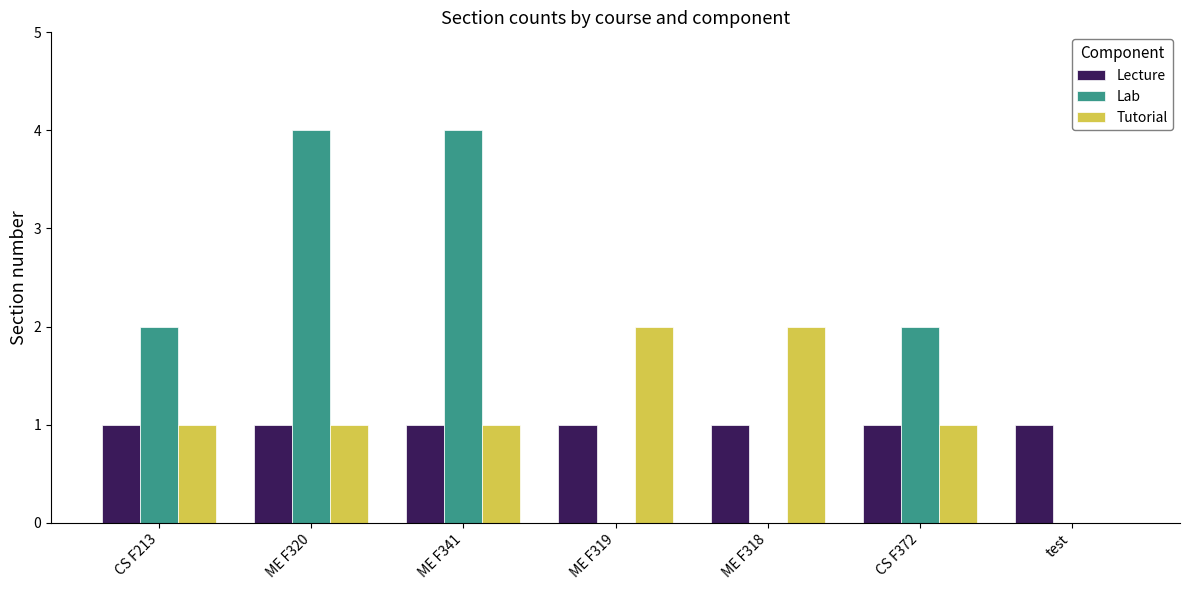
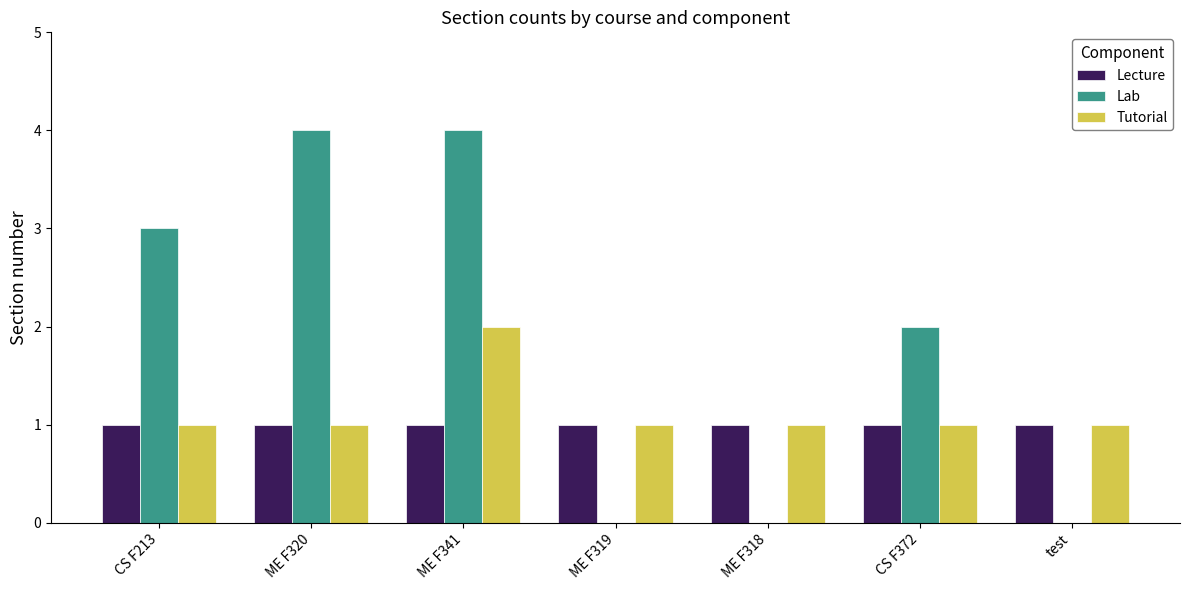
  {
    "Lecture": {
      "CS F213": 1,
      "ME F320": 1,
      "ME F341": 1,
      "ME F319": 1,
      "ME F318": 1,
      "CS F372": 1,
      "test": 1
    },
    "Lab": {
-     "CS F213": 2,
+     "CS F213": 3,
      "ME F320": 4,
      "ME F341": 4,
      "ME F319": 0,
      "ME F318": 0,
      "CS F372": 2,
      "test": 0
    },
    "Tutorial": {
      "CS F213": 1,
      "ME F320": 1,
-     "ME F341": 1,
-     "ME F319": 2,
-     "ME F318": 2,
+     "ME F341": 2,
+     "ME F319": 1,
+     "ME F318": 1,
      "CS F372": 1,
-     "test": 0
+     "test": 1
    }
  }
